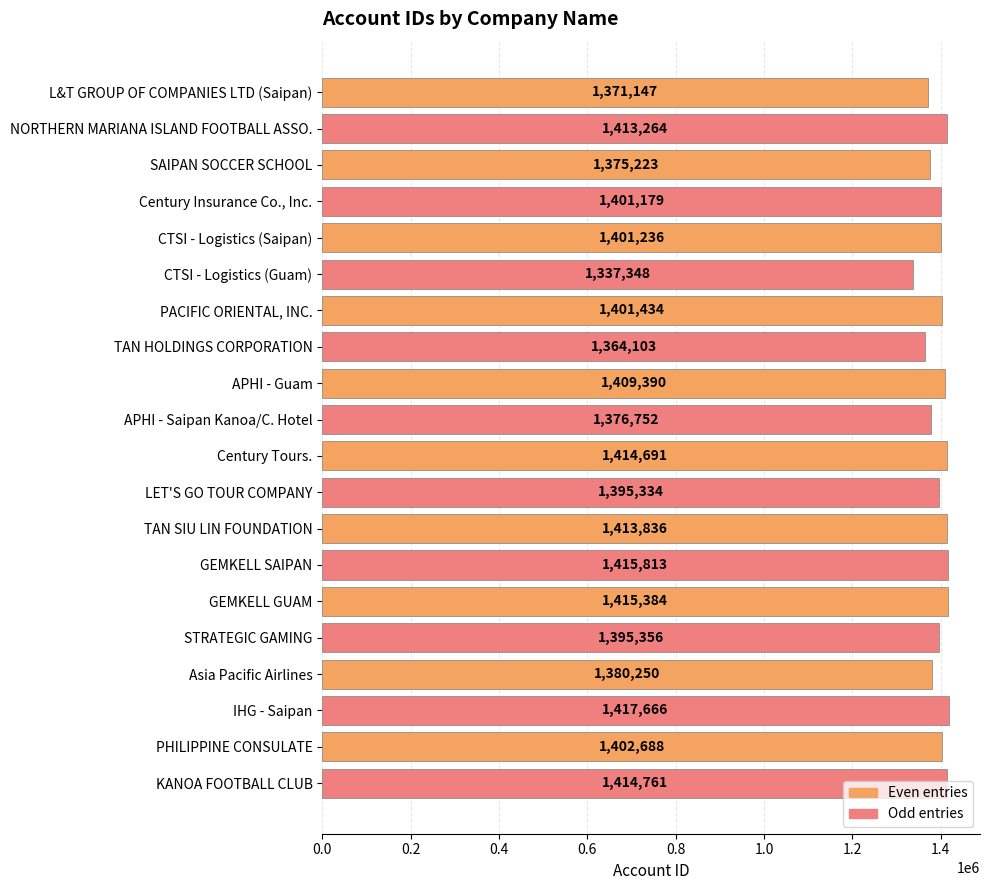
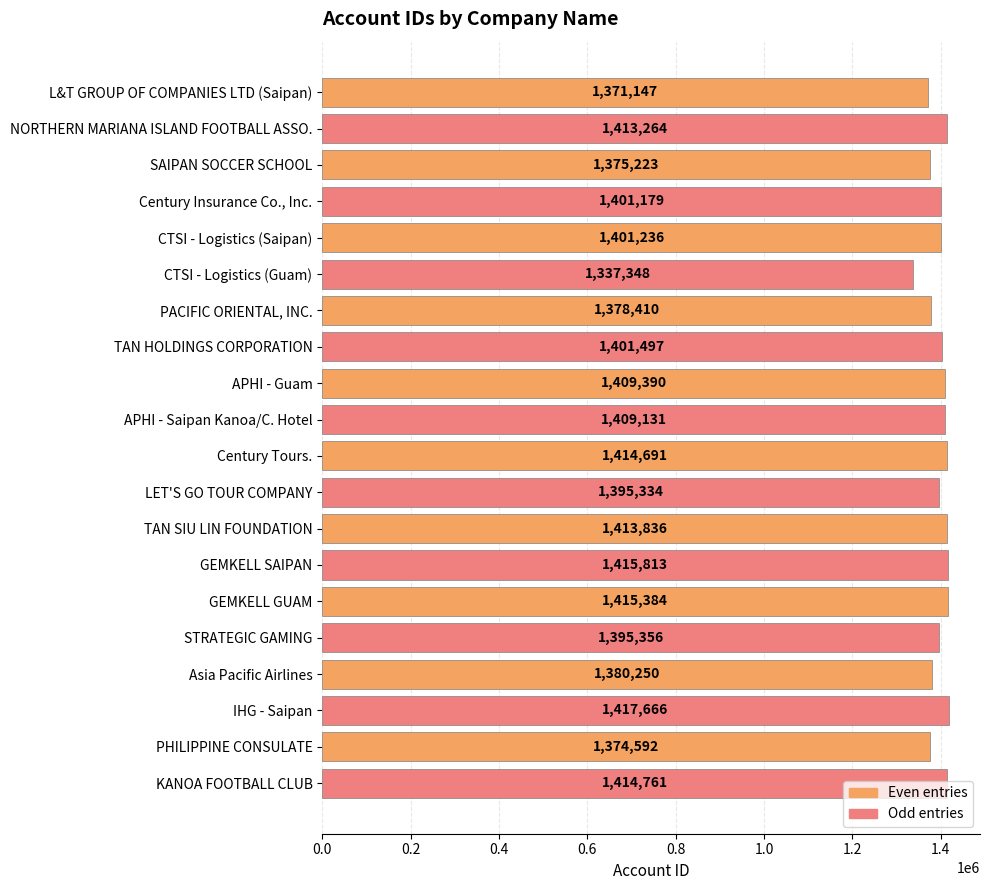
  {
    "L&T GROUP OF COMPANIES LTD (Saipan)": "1,371,147",
    "NORTHERN MARIANA ISLAND FOOTBALL ASSO.": "1,413,264",
    "SAIPAN SOCCER SCHOOL": "1,375,223",
    "Century Insurance Co., Inc.": "1,401,179",
    "CTSI - Logistics (Saipan)": "1,401,236",
    "CTSI - Logistics (Guam)": "1,337,348",
-   "PACIFIC ORIENTAL, INC.": "1,401,434",
-   "TAN HOLDINGS CORPORATION": "1,364,103",
+   "PACIFIC ORIENTAL, INC.": "1,378,410",
+   "TAN HOLDINGS CORPORATION": "1,401,497",
    "APHI - Guam": "1,409,390",
-   "APHI - Saipan Kanoa/C. Hotel": "1,376,752",
+   "APHI - Saipan Kanoa/C. Hotel": "1,409,131",
    "Century Tours.": "1,414,691",
    "LET'S GO TOUR COMPANY": "1,395,334",
    "TAN SIU LIN FOUNDATION": "1,413,836",
    "GEMKELL SAIPAN": "1,415,813",
    "GEMKELL GUAM": "1,415,384",
    "STRATEGIC GAMING": "1,395,356",
    "Asia Pacific Airlines": "1,380,250",
    "IHG - Saipan": "1,417,666",
-   "PHILIPPINE CONSULATE": "1,402,688"
+   "PHILIPPINE CONSULATE": "1,374,592"
  }
